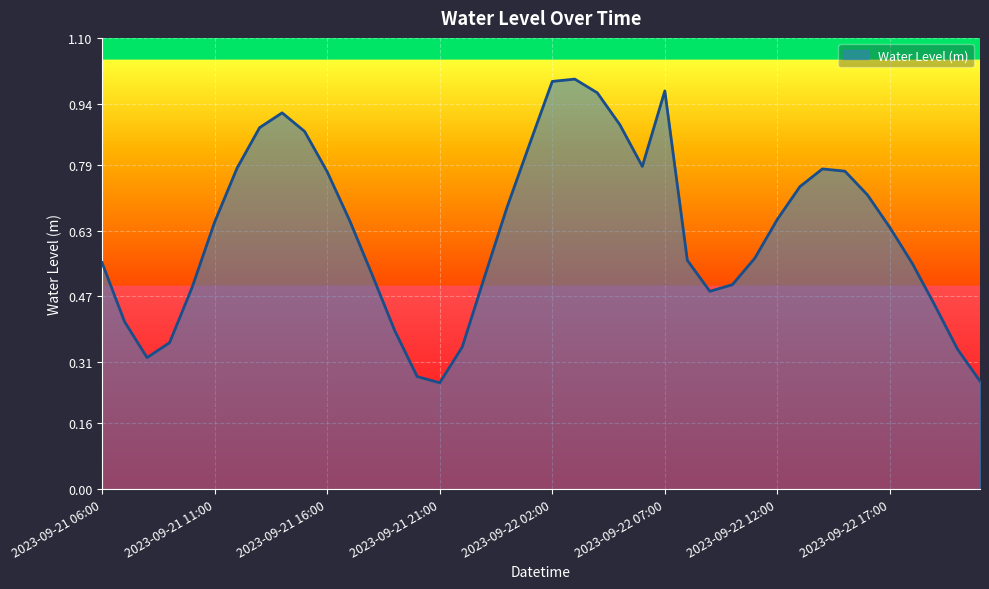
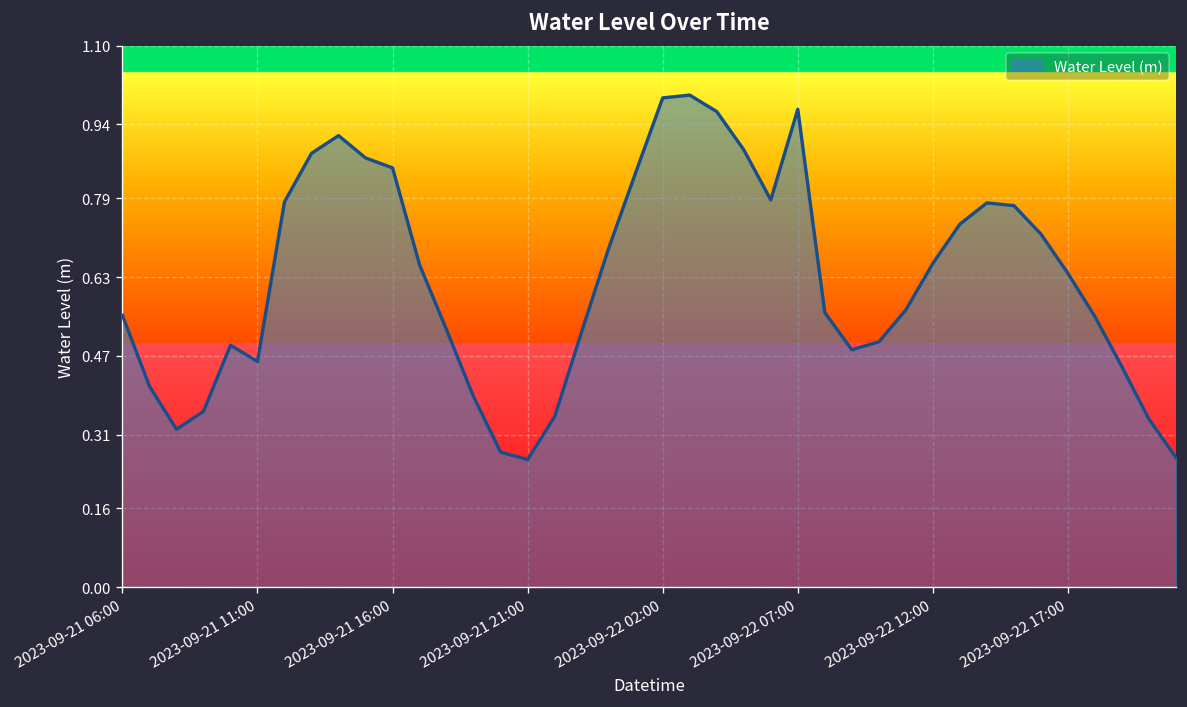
  {
    "2023-09-21 06:00": 0.55,
-   "2023-09-21 11:00": 0.65,
-   "2023-09-21 16:00": 0.77,
+   "2023-09-21 11:00": 0.46,
+   "2023-09-21 16:00": 0.85,
    "2023-09-21 21:00": 0.26,
    "2023-09-22 02:00": 0.99,
    "2023-09-22 07:00": 0.97,
    "2023-09-22 12:00": 0.66,
    "2023-09-22 17:00": 0.64
  }
